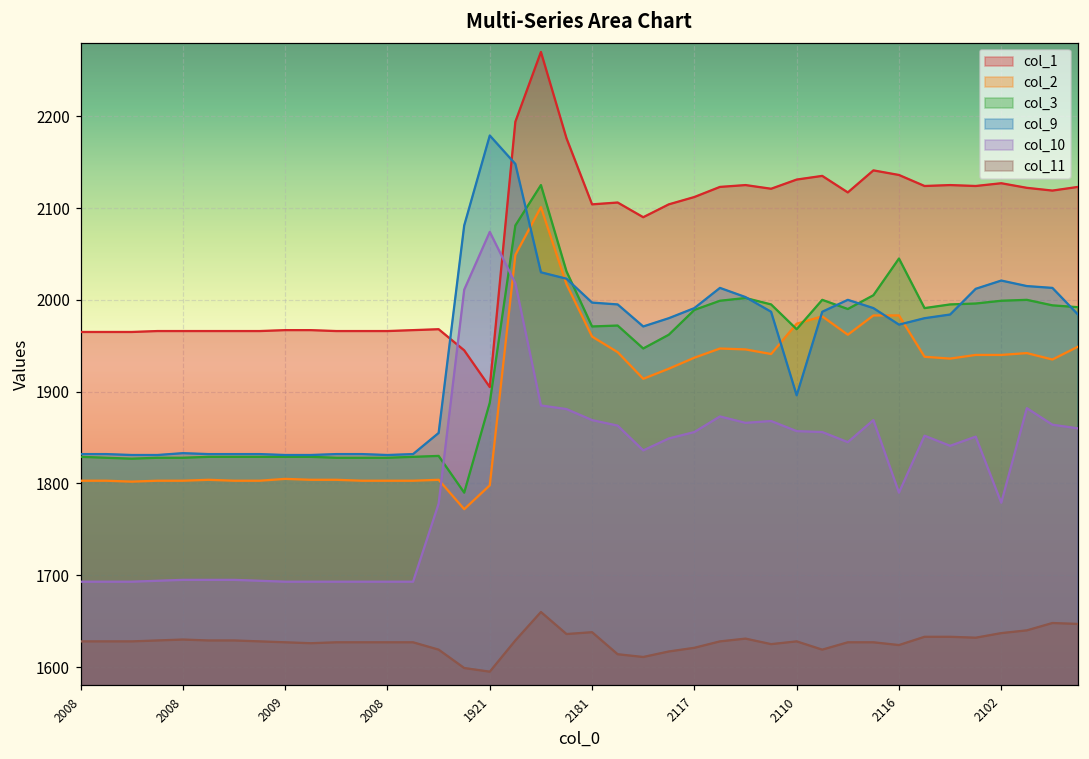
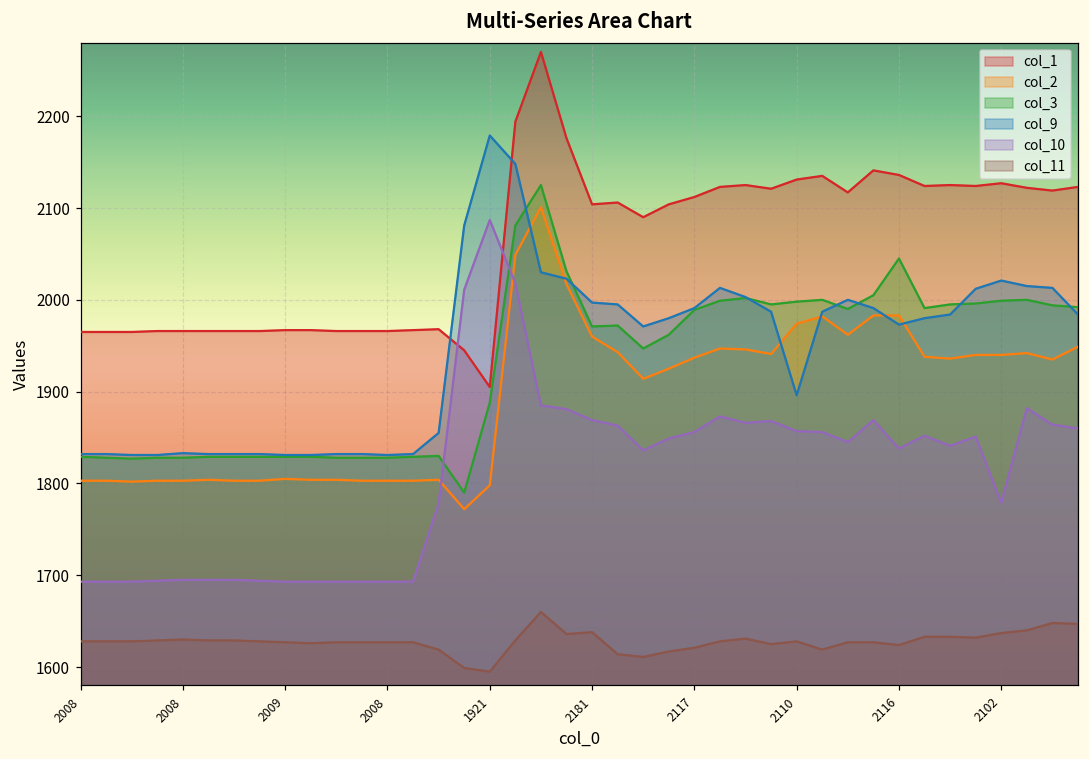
  {
    "col_3": {
      "1921": 1890,
      "2181": 1970,
-     "2110": 1970,
+     "2110": 2000,
      "2116": 2050,
      "2102": 2000
    },
    "col_9": {
      "1921": 2180,
      "2181": 2000,
      "2110": 1900,
      "2116": 1970,
      "2102": 2020
    },
    "col_10": {
      "2009": 1690,
-     "1921": 2070,
+     "1921": 2090,
      "2181": 1870,
      "2117": 1860,
      "2110": 1860,
-     "2116": 1790,
+     "2116": 1840,
      "2102": 1780
    }
  }
